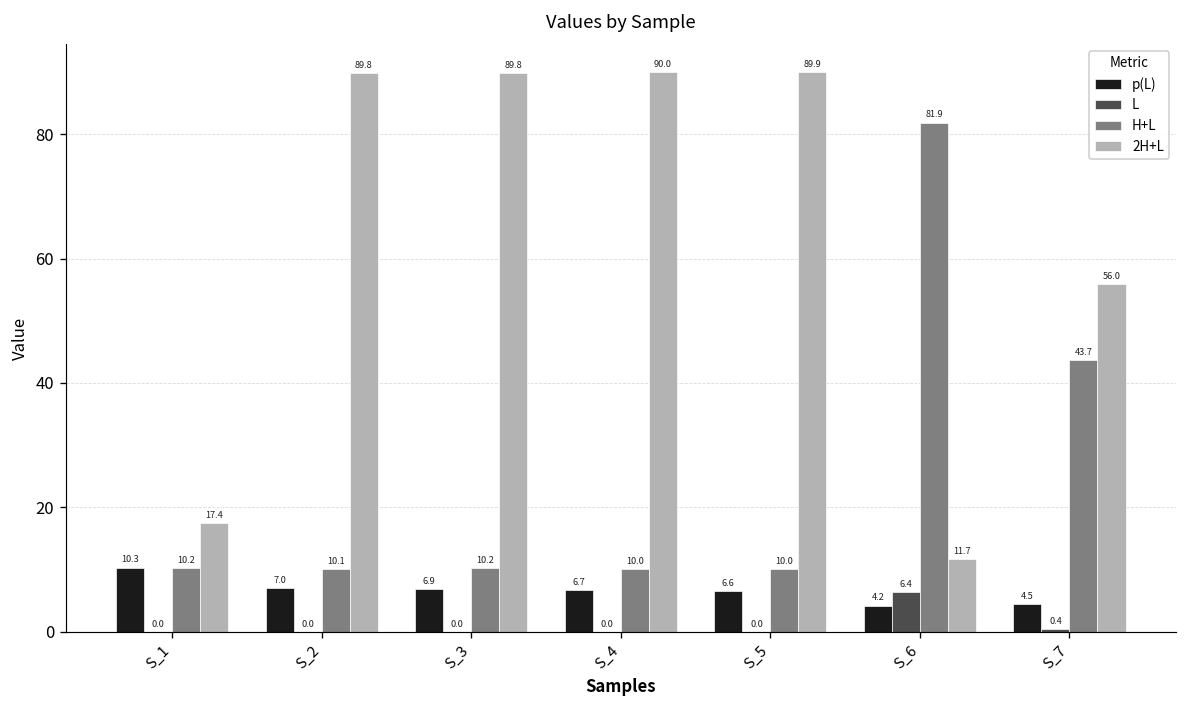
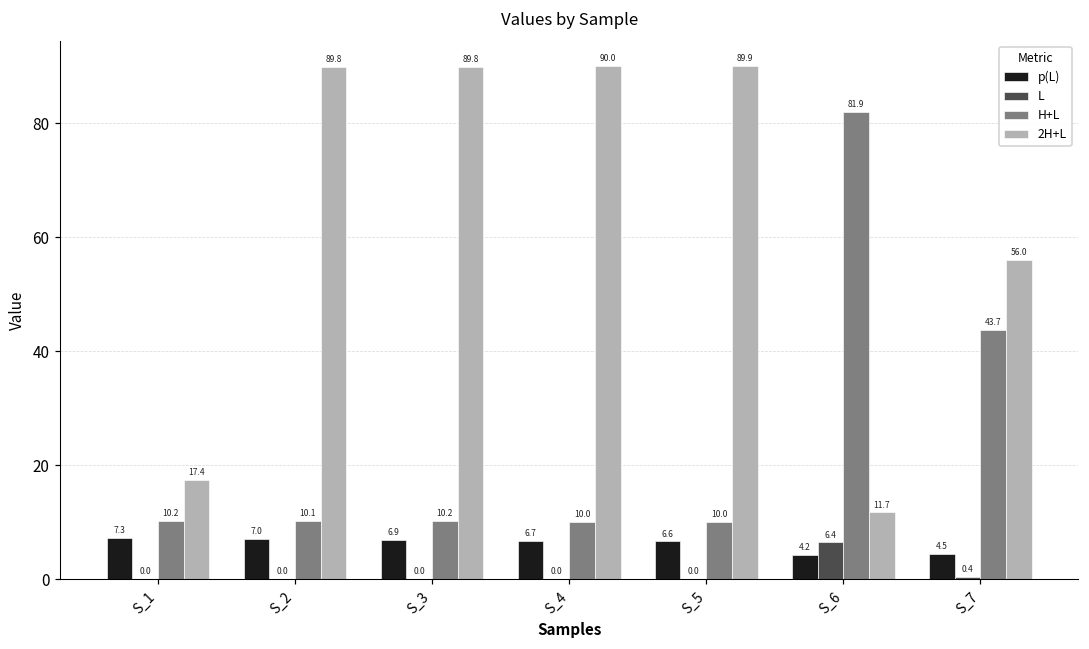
  {
    "p(L)": {
-     "S_1": 10.3,
+     "S_1": 7.3,
      "S_2": 7.0,
      "S_3": 6.9,
      "S_4": 6.7,
      "S_5": 6.6,
      "S_6": 4.2,
      "S_7": 4.5
    },
    "L": {
      "S_1": 0.0,
      "S_2": 0.0,
      "S_3": 0.0,
      "S_4": 0.0,
      "S_5": 0.0,
      "S_6": 6.4,
      "S_7": 0.4
    },
    "H+L": {
      "S_1": 10.2,
      "S_2": 10.1,
      "S_3": 10.2,
      "S_4": 10.0,
      "S_5": 10.0,
      "S_6": 81.9,
      "S_7": 43.7
    },
    "2H+L": {
      "S_1": 17.4,
      "S_2": 89.8,
      "S_3": 89.8,
      "S_4": 90.0,
      "S_5": 89.9,
      "S_6": 11.7,
      "S_7": 56.0
    }
  }
